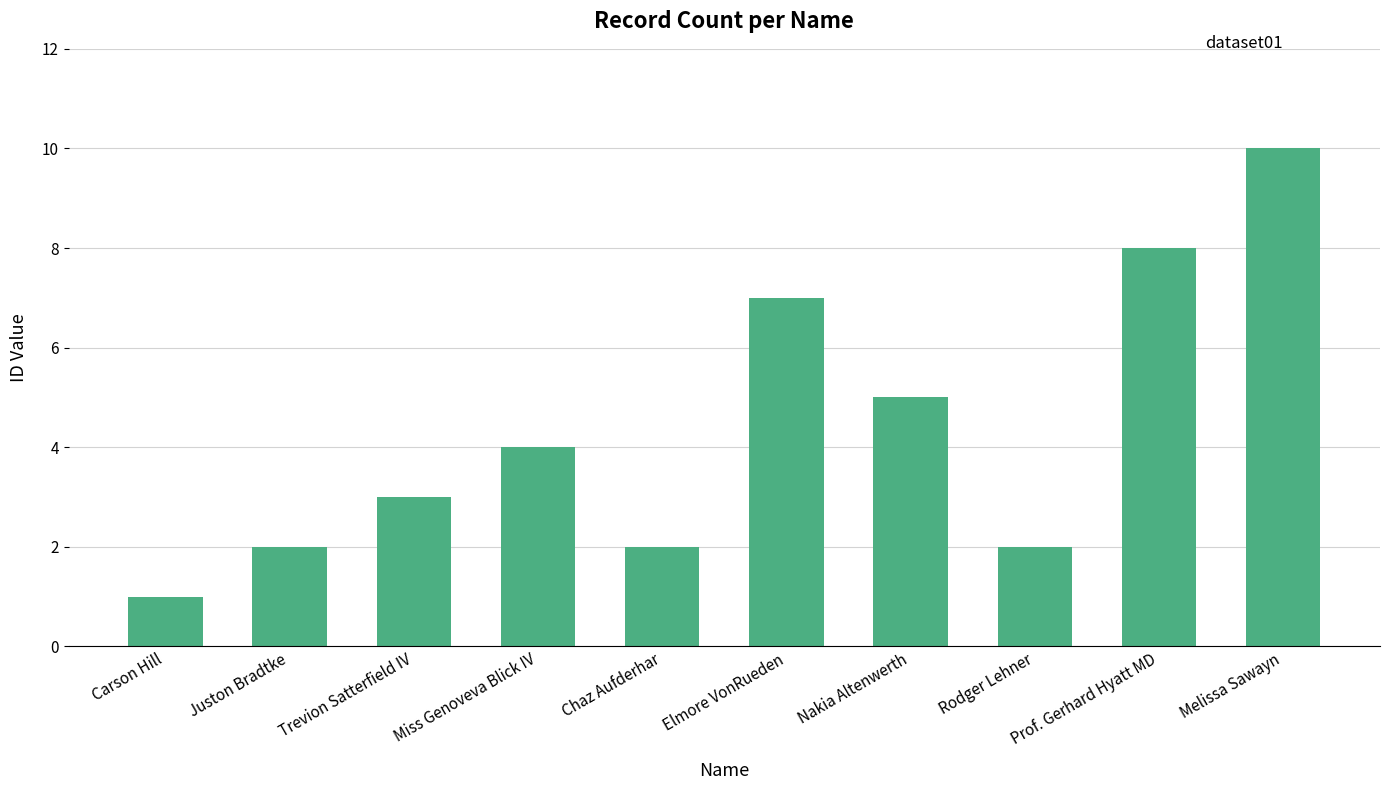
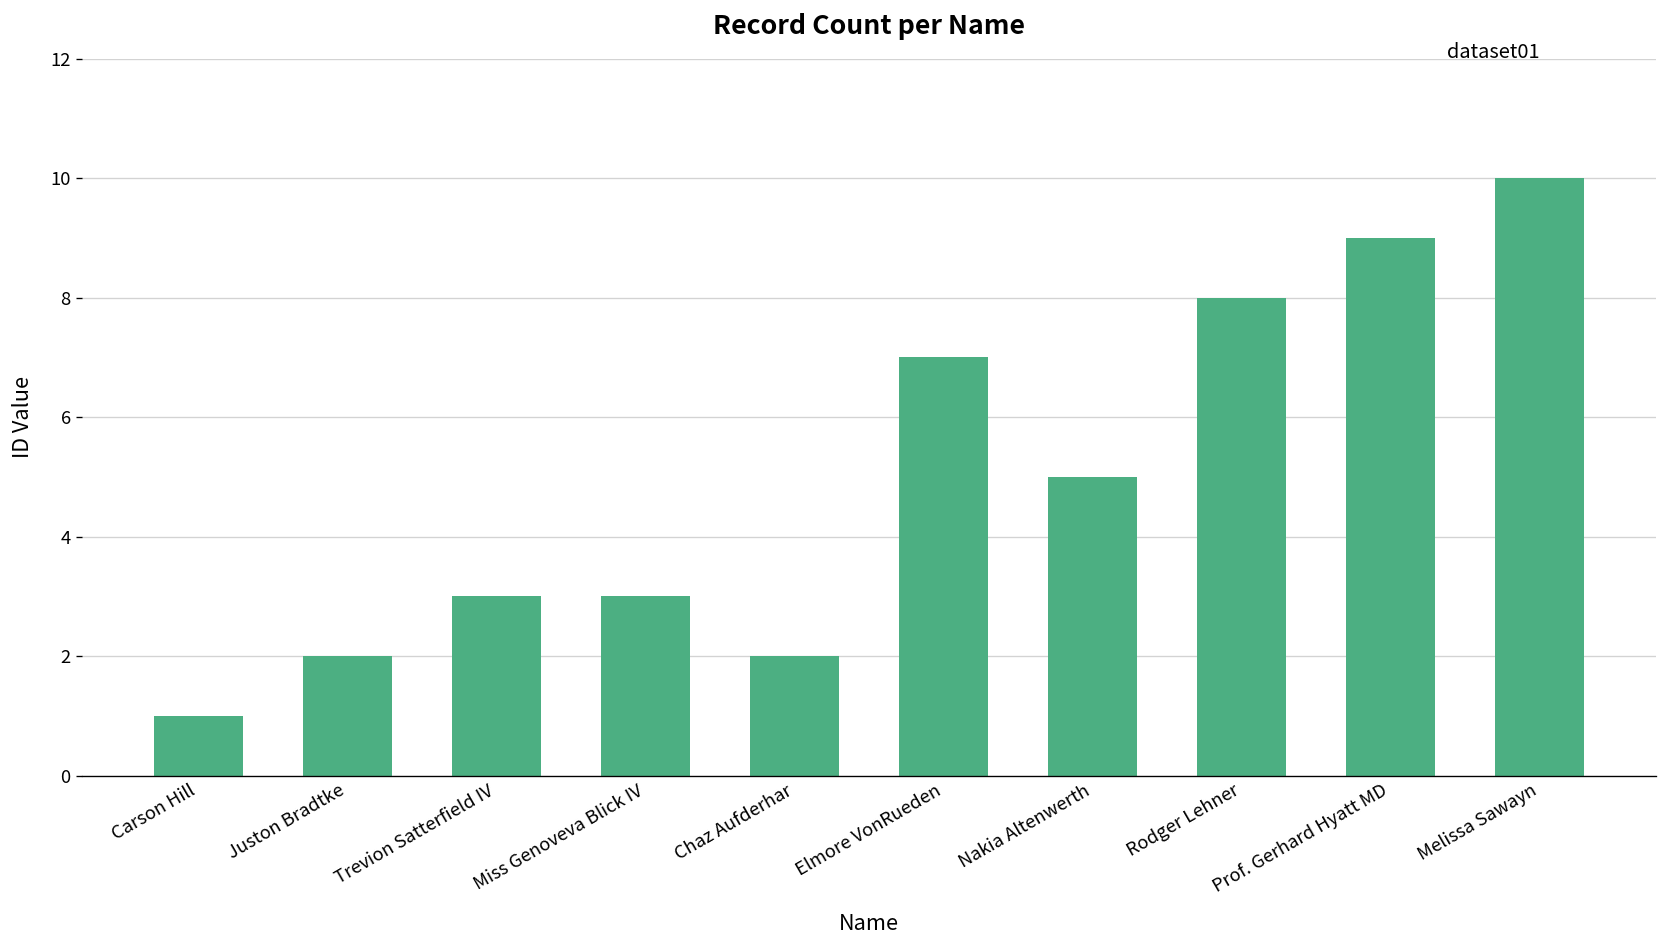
  {
    "Carson Hill": 1,
    "Juston Bradtke": 2,
    "Trevion Satterfield IV": 3,
-   "Miss Genoveva Blick IV": 4,
+   "Miss Genoveva Blick IV": 3,
    "Chaz Aufderhar": 2,
    "Elmore VonRueden": 7,
    "Nakia Altenwerth": 5,
-   "Rodger Lehner": 2,
-   "Prof. Gerhard Hyatt MD": 8,
+   "Rodger Lehner": 8,
+   "Prof. Gerhard Hyatt MD": 9,
    "Melissa Sawayn": 10
  }
